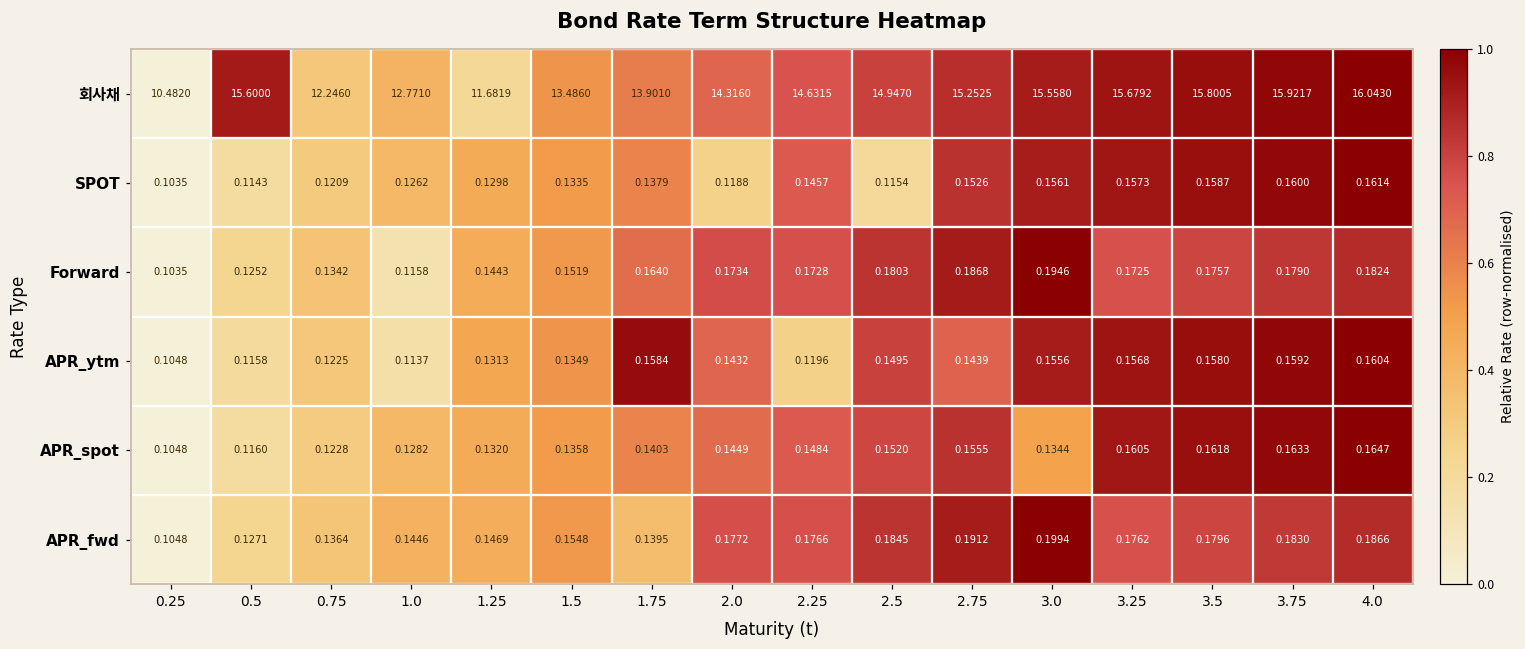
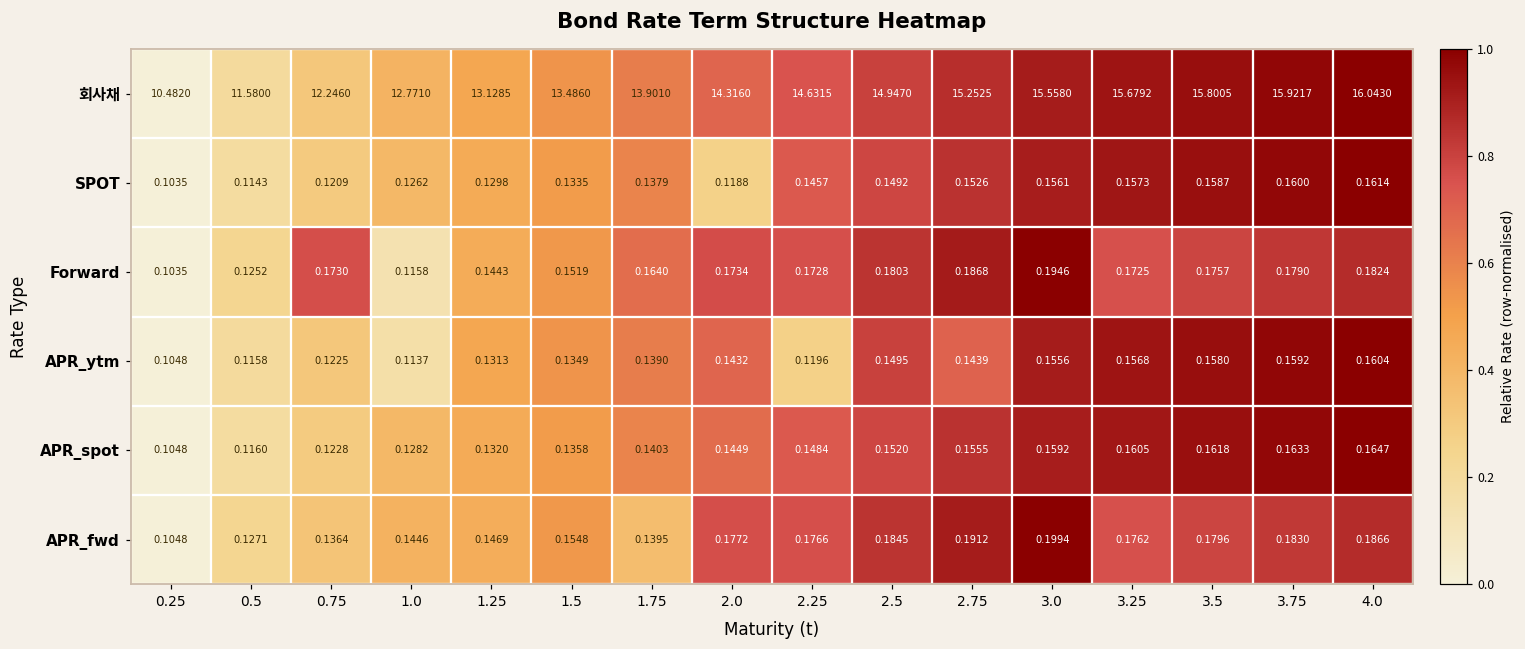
  {
    "회사채": {
      "0.25": 10.4820,
-     "0.5": 15.6000,
+     "0.5": 11.5800,
      "0.75": 12.2460,
      "1.0": 12.7710,
-     "1.25": 11.6819,
+     "1.25": 13.1285,
      "1.5": 13.4860,
      "1.75": 13.9010,
      "2.0": 14.3160,
      "2.25": 14.6315,
      "2.5": 14.9470,
      "2.75": 15.2525,
      "3.0": 15.5580,
      "3.25": 15.6792,
      "3.5": 15.8005,
      "3.75": 15.9217,
      "4.0": 16.0430
    },
    "SPOT": {
      "0.25": 0.1035,
      "0.5": 0.1143,
      "0.75": 0.1209,
      "1.0": 0.1262,
      "1.25": 0.1298,
      "1.5": 0.1335,
      "1.75": 0.1379,
      "2.0": 0.1188,
      "2.25": 0.1457,
-     "2.5": 0.1154,
+     "2.5": 0.1492,
      "2.75": 0.1526,
      "3.0": 0.1561,
      "3.25": 0.1573,
      "3.5": 0.1587,
      "3.75": 0.1600,
      "4.0": 0.1614
    },
    "Forward": {
      "0.25": 0.1035,
      "0.5": 0.1252,
-     "0.75": 0.1342,
+     "0.75": 0.1730,
      "1.0": 0.1158,
      "1.25": 0.1443,
      "1.5": 0.1519,
      "1.75": 0.1640,
      "2.0": 0.1734,
      "2.25": 0.1728,
      "2.5": 0.1803,
      "2.75": 0.1868,
      "3.0": 0.1946,
      "3.25": 0.1725,
      "3.5": 0.1757,
      "3.75": 0.1790,
      "4.0": 0.1824
    },
    "APR_ytm": {
      "0.25": 0.1048,
      "0.5": 0.1158,
      "0.75": 0.1225,
      "1.0": 0.1137,
      "1.25": 0.1313,
      "1.5": 0.1349,
-     "1.75": 0.1584,
+     "1.75": 0.1390,
      "2.0": 0.1432,
      "2.25": 0.1196,
      "2.5": 0.1495,
      "2.75": 0.1439,
      "3.0": 0.1556,
      "3.25": 0.1568,
      "3.5": 0.1580,
      "3.75": 0.1592,
      "4.0": 0.1604
    },
    "APR_spot": {
      "0.25": 0.1048,
      "0.5": 0.1160,
      "0.75": 0.1228,
      "1.0": 0.1282,
      "1.25": 0.1320,
      "1.5": 0.1358,
      "1.75": 0.1403,
      "2.0": 0.1449,
      "2.25": 0.1484,
      "2.5": 0.1520,
      "2.75": 0.1555,
-     "3.0": 0.1344,
+     "3.0": 0.1592,
      "3.25": 0.1605,
      "3.5": 0.1618,
      "3.75": 0.1633,
      "4.0": 0.1647
    },
    "APR_fwd": {
      "0.25": 0.1048,
      "0.5": 0.1271,
      "0.75": 0.1364,
      "1.0": 0.1446,
      "1.25": 0.1469,
      "1.5": 0.1548,
      "1.75": 0.1395,
      "2.0": 0.1772,
      "2.25": 0.1766,
      "2.5": 0.1845,
      "2.75": 0.1912,
      "3.0": 0.1994,
      "3.25": 0.1762,
      "3.5": 0.1796,
      "3.75": 0.1830,
      "4.0": 0.1866
    }
  }
